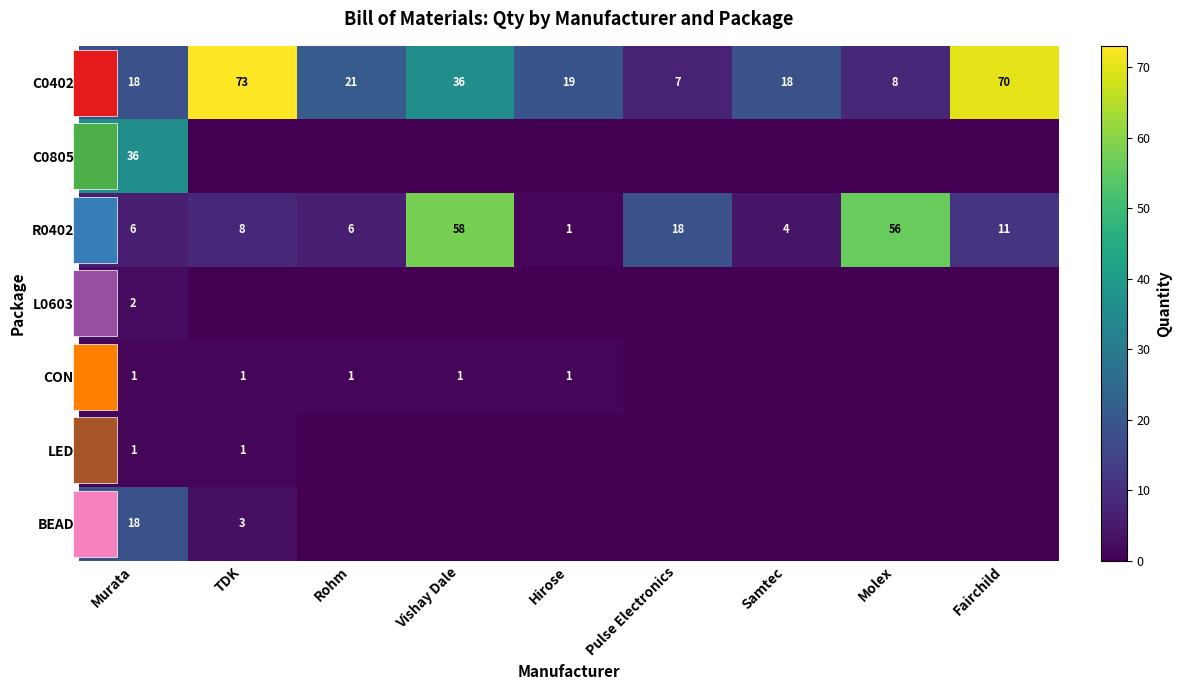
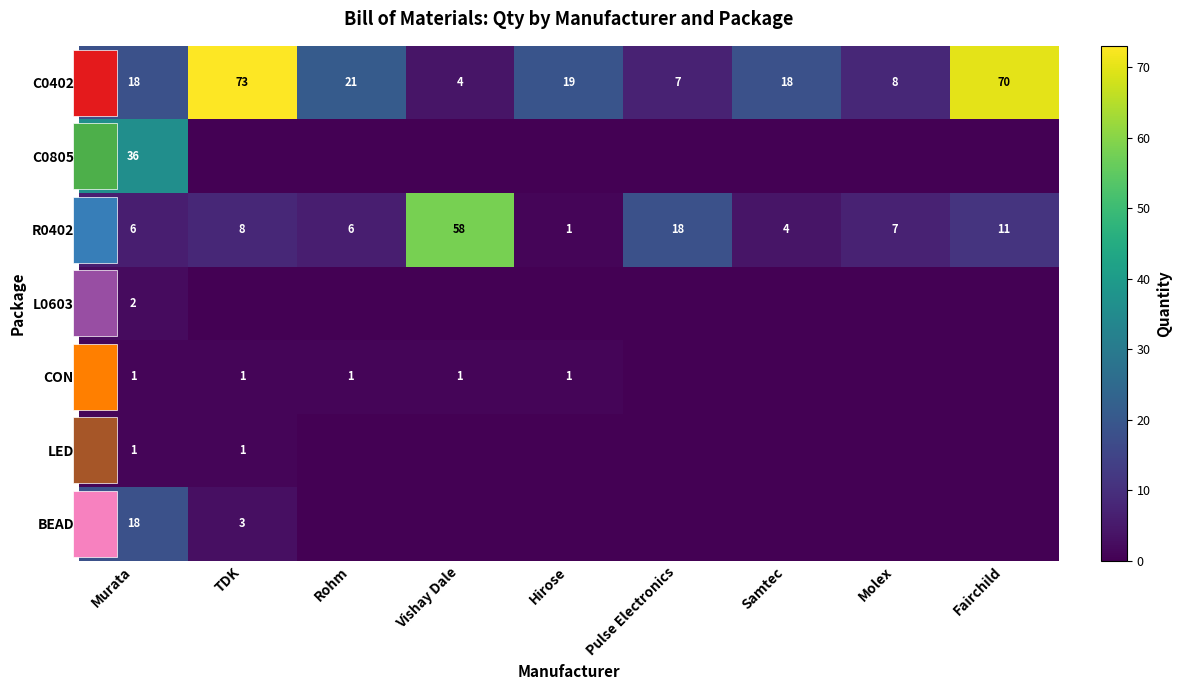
  {
    "C0402": {
      "Murata": 18,
      "TDK": 73,
      "Rohm": 21,
-     "Vishay Dale": 36,
+     "Vishay Dale": 4,
      "Hirose": 19,
      "Pulse Electronics": 7,
      "Samtec": 18,
      "Molex": 8,
      "Fairchild": 70
    },
    "C0805": {
      "Murata": 36
    },
    "R0402": {
      "Murata": 6,
      "TDK": 8,
      "Rohm": 6,
      "Vishay Dale": 58,
      "Hirose": 1,
      "Pulse Electronics": 18,
      "Samtec": 4,
-     "Molex": 56,
+     "Molex": 7,
      "Fairchild": 11
    },
    "L0603": {
      "Murata": 2
    },
    "CON": {
      "Murata": 1,
      "TDK": 1,
      "Rohm": 1,
      "Vishay Dale": 1,
      "Hirose": 1
    },
    "LED": {
      "Murata": 1,
      "TDK": 1
    },
    "BEAD": {
      "Murata": 18,
      "TDK": 3
    }
  }
